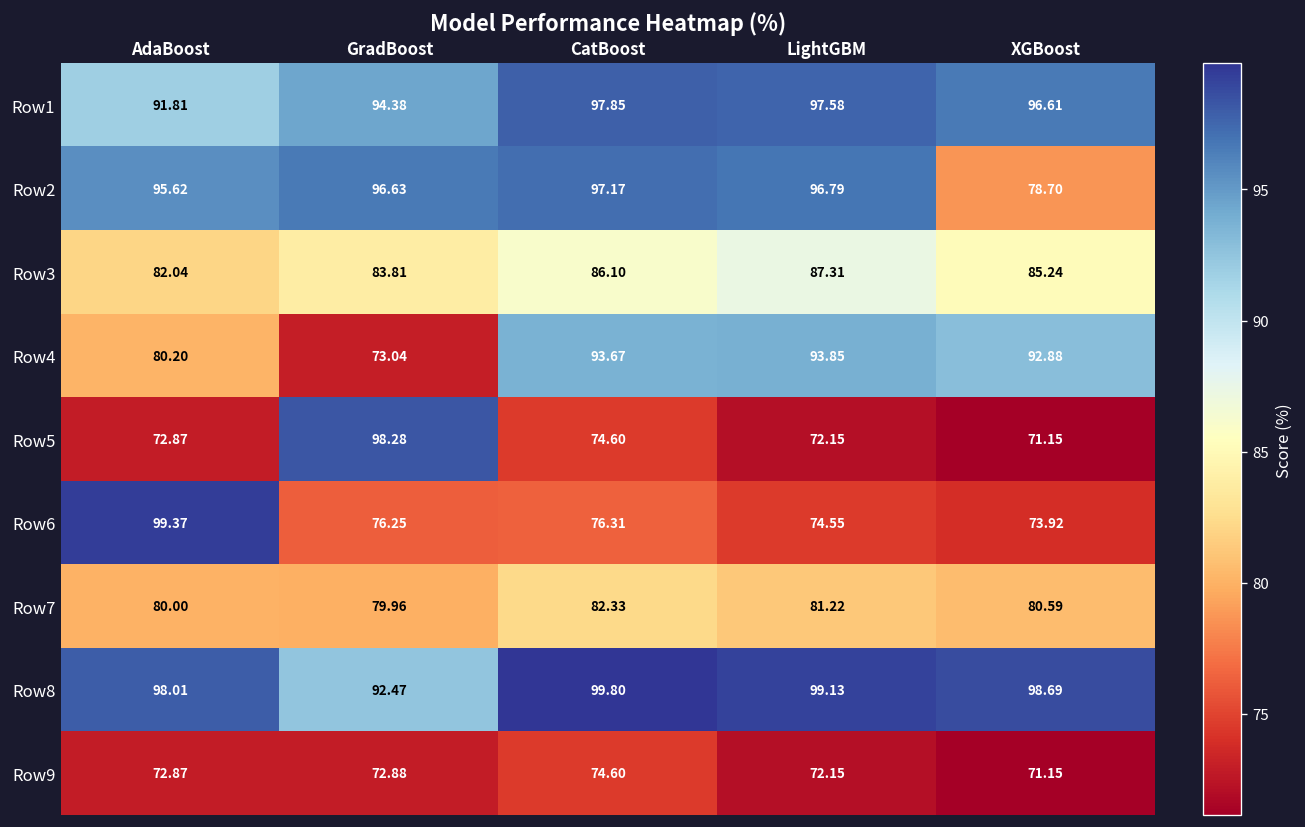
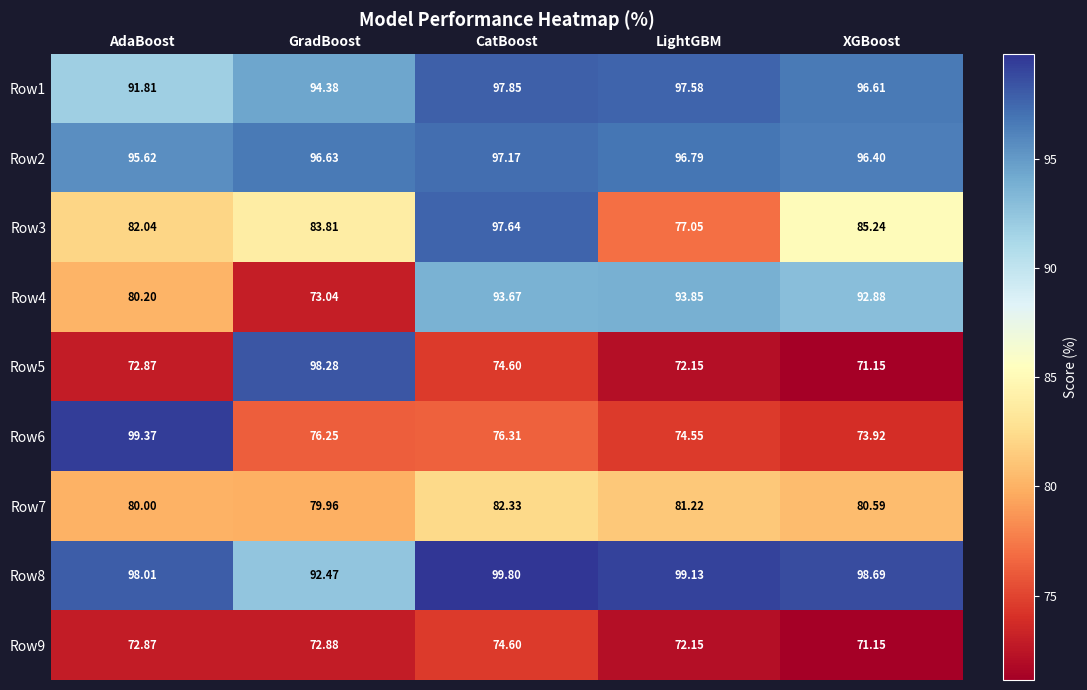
  {
    "Row1": {
      "AdaBoost": 91.81,
      "GradBoost": 94.38,
      "CatBoost": 97.85,
      "LightGBM": 97.58,
      "XGBoost": 96.61
    },
    "Row2": {
      "AdaBoost": 95.62,
      "GradBoost": 96.63,
      "CatBoost": 97.17,
      "LightGBM": 96.79,
-     "XGBoost": 78.70
+     "XGBoost": 96.40
    },
    "Row3": {
      "AdaBoost": 82.04,
      "GradBoost": 83.81,
-     "CatBoost": 86.10,
-     "LightGBM": 87.31,
+     "CatBoost": 97.64,
+     "LightGBM": 77.05,
      "XGBoost": 85.24
    },
    "Row4": {
      "AdaBoost": 80.20,
      "GradBoost": 73.04,
      "CatBoost": 93.67,
      "LightGBM": 93.85,
      "XGBoost": 92.88
    },
    "Row5": {
      "AdaBoost": 72.87,
      "GradBoost": 98.28,
      "CatBoost": 74.60,
      "LightGBM": 72.15,
      "XGBoost": 71.15
    },
    "Row6": {
      "AdaBoost": 99.37,
      "GradBoost": 76.25,
      "CatBoost": 76.31,
      "LightGBM": 74.55,
      "XGBoost": 73.92
    },
    "Row7": {
      "AdaBoost": 80.00,
      "GradBoost": 79.96,
      "CatBoost": 82.33,
      "LightGBM": 81.22,
      "XGBoost": 80.59
    },
    "Row8": {
      "AdaBoost": 98.01,
      "GradBoost": 92.47,
      "CatBoost": 99.80,
      "LightGBM": 99.13,
      "XGBoost": 98.69
    },
    "Row9": {
      "AdaBoost": 72.87,
      "GradBoost": 72.88,
      "CatBoost": 74.60,
      "LightGBM": 72.15,
      "XGBoost": 71.15
    }
  }
